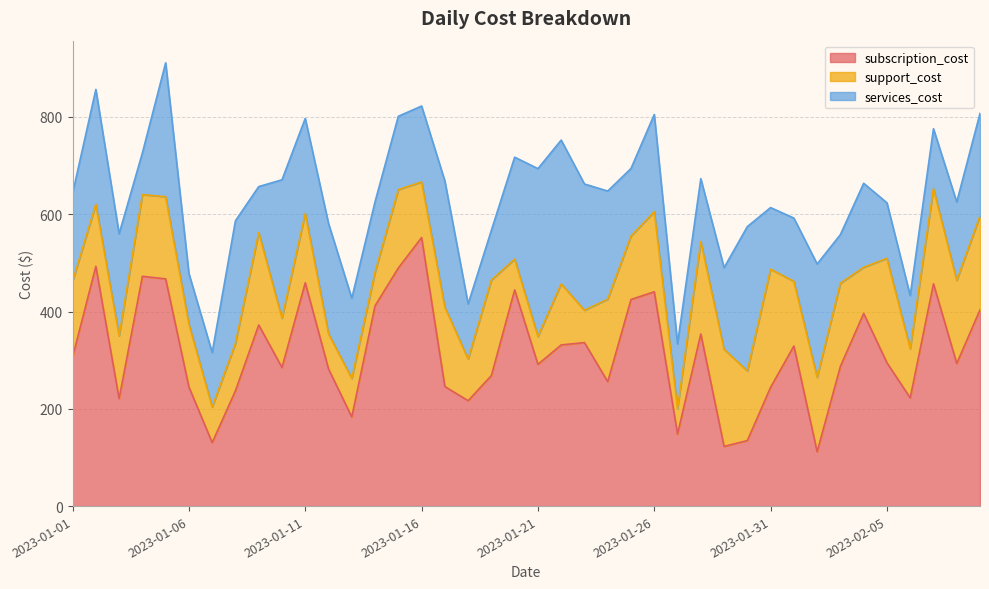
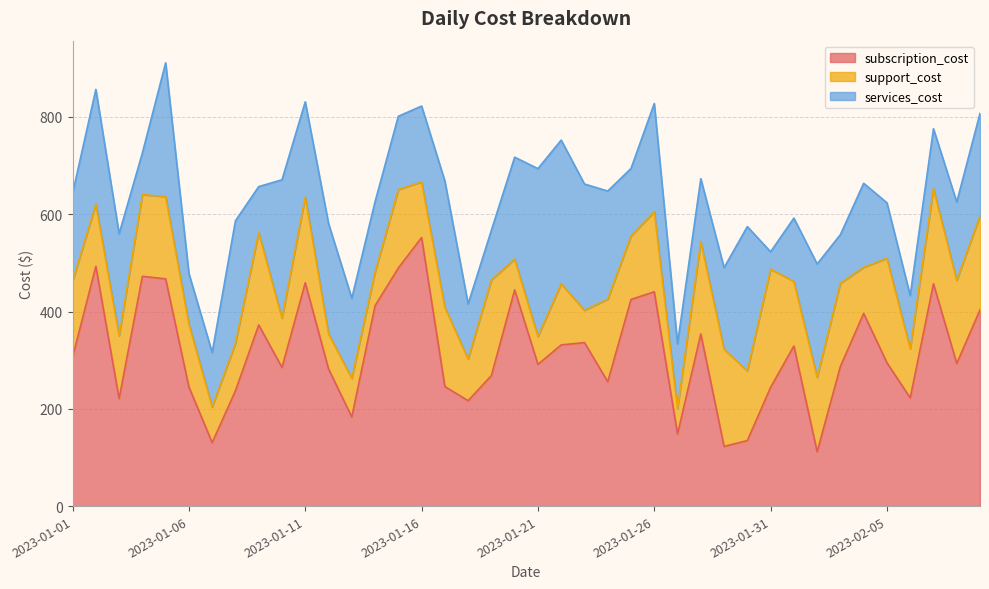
  {
    "subscription_cost": {
      "2023-01-01": 310,
      "2023-01-06": 240,
      "2023-01-11": 460,
      "2023-01-16": 550,
      "2023-01-21": 290,
      "2023-01-26": 440,
      "2023-01-31": 240,
      "2023-02-05": 290
    },
    "support_cost": {
      "2023-01-01": 160,
      "2023-01-06": 130,
-     "2023-01-11": 140,
+     "2023-01-11": 180,
      "2023-01-16": 110,
      "2023-01-21": 60,
      "2023-01-26": 160,
      "2023-01-31": 240,
      "2023-02-05": 210
    },
    "services_cost": {
      "2023-01-01": 180,
      "2023-01-06": 100,
      "2023-01-11": 200,
      "2023-01-16": 160,
      "2023-01-21": 350,
-     "2023-01-26": 200,
-     "2023-01-31": 130,
+     "2023-01-26": 220,
+     "2023-01-31": 40,
      "2023-02-05": 110
    }
  }
